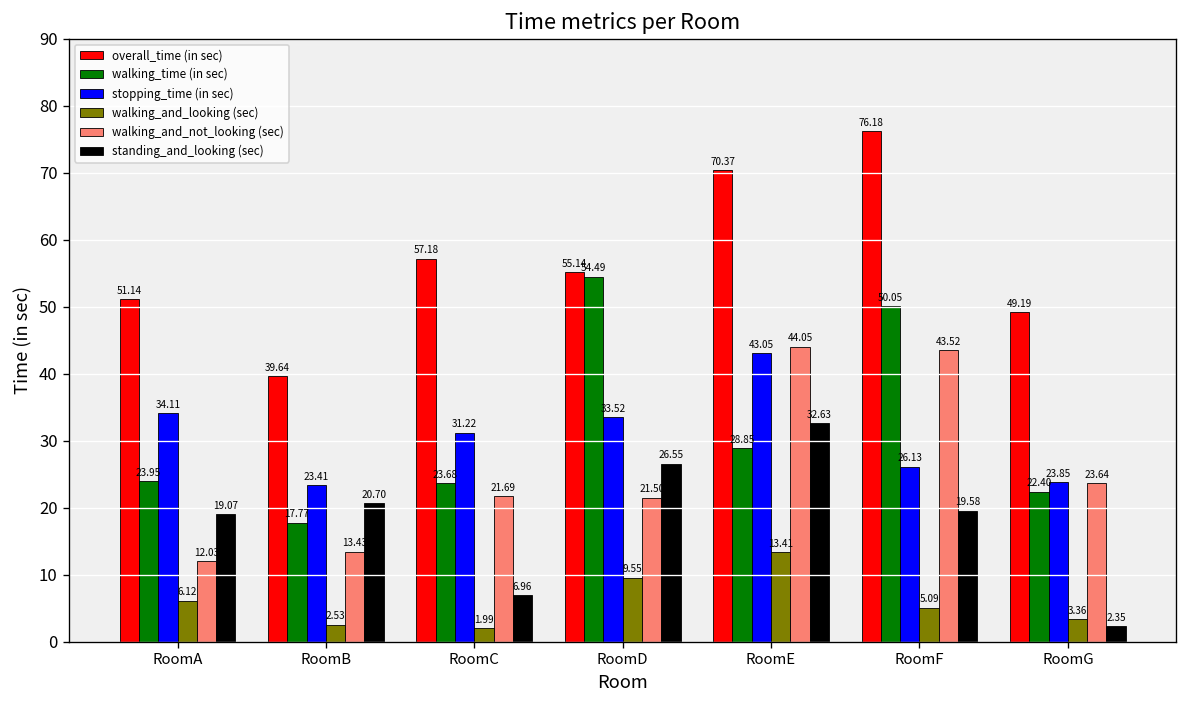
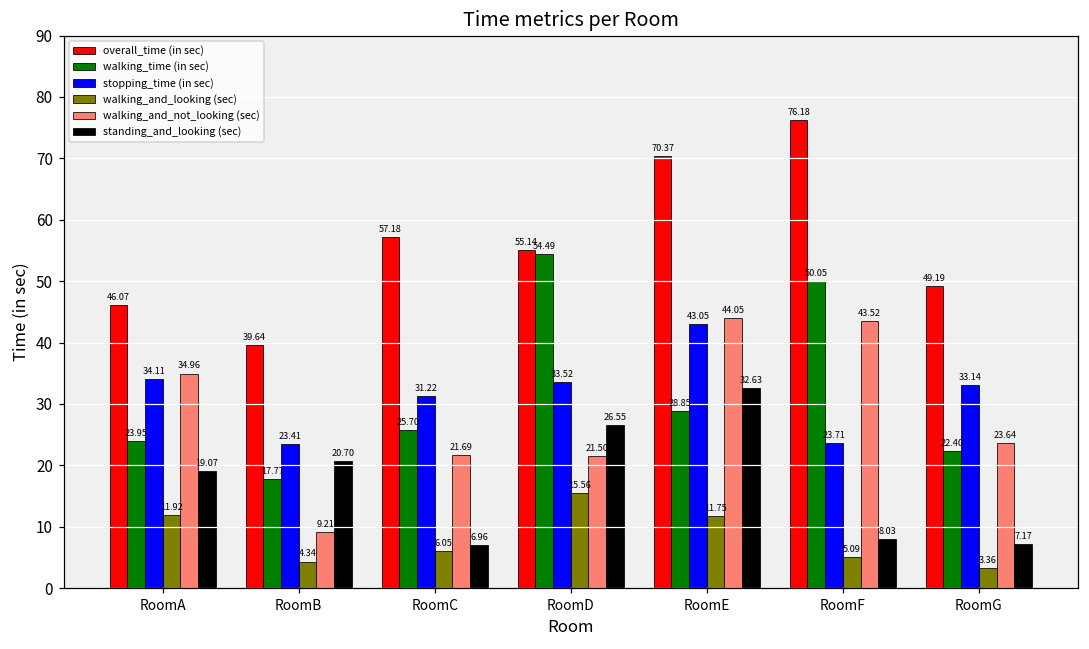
  {
    "overall_time (in sec)": {
-     "RoomA": 51.14,
+     "RoomA": 46.07,
      "RoomB": 39.64,
      "RoomC": 57.18,
      "RoomD": 55.14,
      "RoomE": 70.37,
      "RoomF": 76.18,
      "RoomG": 49.19
    },
    "walking_time (in sec)": {
      "RoomA": 23.95,
      "RoomB": 17.77,
-     "RoomC": 23.68,
+     "RoomC": 25.70,
      "RoomD": 54.49,
      "RoomE": 28.85,
      "RoomF": 50.05,
      "RoomG": 22.40
    },
    "stopping_time (in sec)": {
      "RoomA": 34.11,
      "RoomB": 23.41,
      "RoomC": 31.22,
      "RoomD": 33.52,
      "RoomE": 43.05,
-     "RoomF": 26.13,
-     "RoomG": 23.85
+     "RoomF": 23.71,
+     "RoomG": 33.14
    },
    "walking_and_looking (sec)": {
-     "RoomA": 6.12,
-     "RoomB": 2.53,
-     "RoomC": 1.99,
-     "RoomD": 9.55,
-     "RoomE": 13.41,
+     "RoomA": 11.92,
+     "RoomB": 4.34,
+     "RoomC": 6.05,
+     "RoomD": 15.56,
+     "RoomE": 11.75,
      "RoomF": 5.09,
      "RoomG": 3.36
    },
    "walking_and_not_looking (sec)": {
-     "RoomA": 12.03,
-     "RoomB": 13.43,
+     "RoomA": 34.96,
+     "RoomB": 9.21,
      "RoomC": 21.69,
      "RoomD": 21.50,
      "RoomE": 44.05,
      "RoomF": 43.52,
      "RoomG": 23.64
    },
    "standing_and_looking (sec)": {
      "RoomA": 19.07,
      "RoomB": 20.70,
      "RoomC": 6.96,
      "RoomD": 26.55,
      "RoomE": 32.63,
-     "RoomF": 19.58,
-     "RoomG": 2.35
+     "RoomF": 8.03,
+     "RoomG": 7.17
    }
  }
